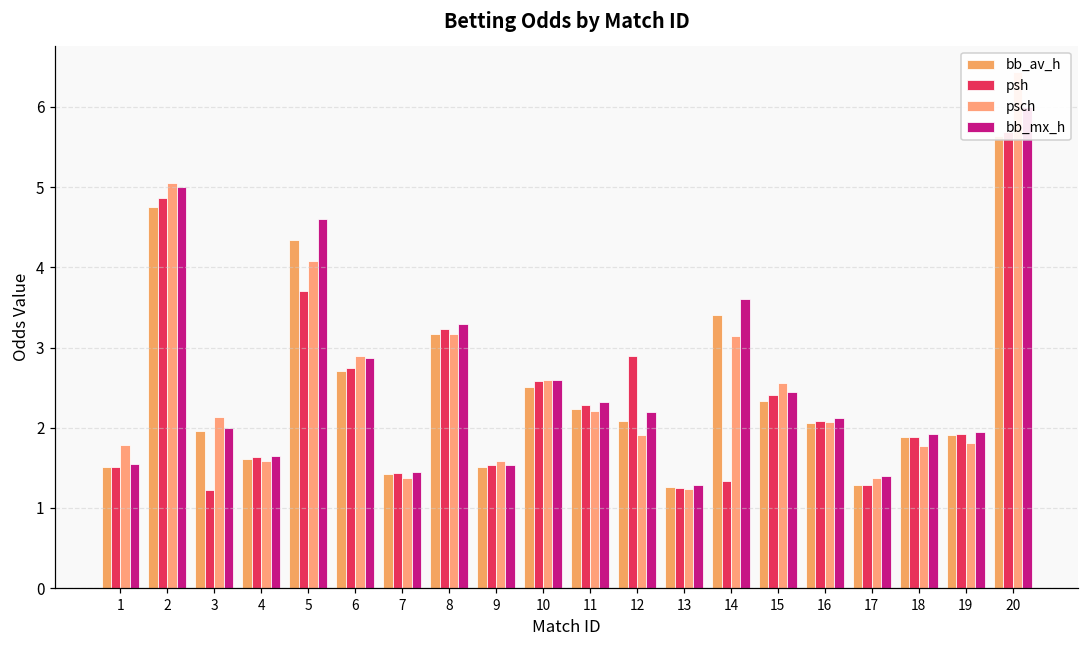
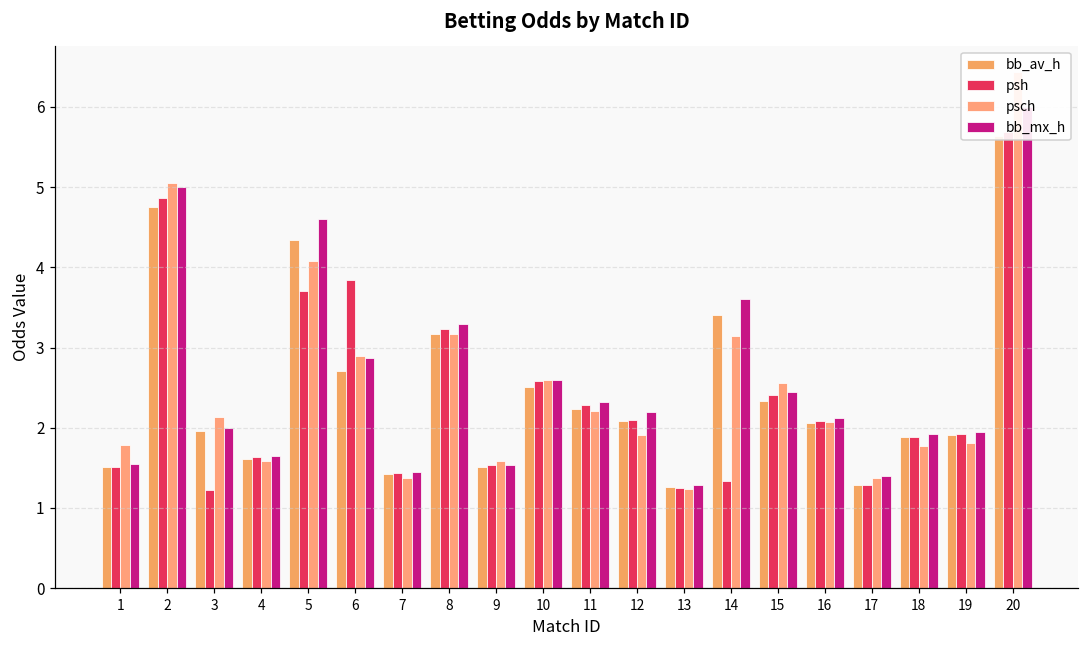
  {
    "psh": {
      "1": 1.5,
      "2": 4.9,
      "3": 1.2,
      "4": 1.6,
      "5": 3.7,
-     "6": 2.7,
+     "6": 3.8,
      "7": 1.4,
      "8": 3.2,
      "9": 1.5,
      "10": 2.6,
      "11": 2.3,
-     "12": 2.9,
+     "12": 2.1,
      "13": 1.3,
      "14": 1.3,
      "15": 2.4,
      "16": 2.1,
      "17": 1.3,
      "18": 1.9,
      "19": 1.9
    },
    "bb_mx_h": {
      "1": 1.6,
      "2": 5.0,
      "3": 2.0,
      "4": 1.7,
      "5": 4.6,
      "6": 2.9,
      "7": 1.5,
      "8": 3.3,
      "9": 1.5,
      "10": 2.6,
      "11": 2.3,
      "12": 2.2,
      "13": 1.3,
      "14": 3.6,
      "15": 2.5,
      "16": 2.1,
      "17": 1.4,
      "18": 1.9,
      "19": 2.0
    }
  }
